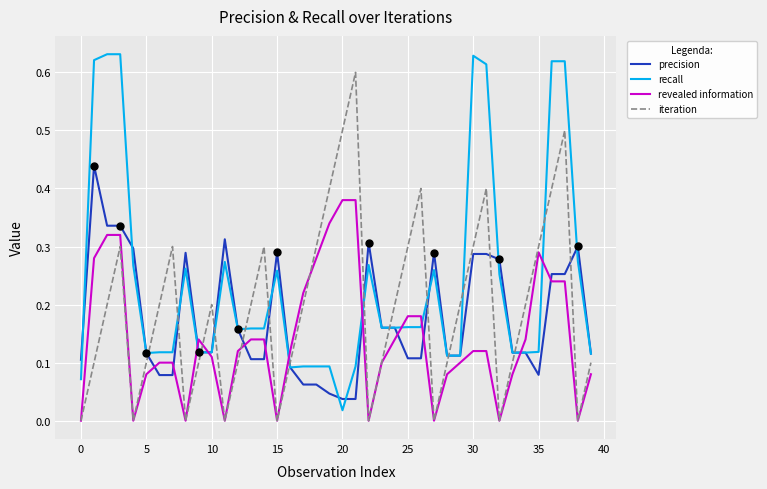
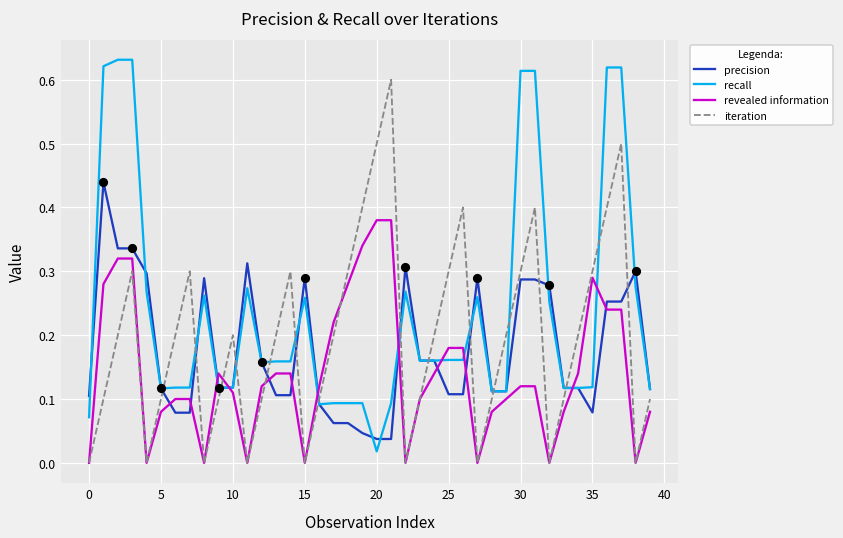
  {
    "precision": {
      "0": 0.10,
      "20": 0.04,
      "25": 0.11,
      "30": 0.29,
      "35": 0.08
    },
    "recall": {
      "0": 0.07,
      "15": 0.26,
      "20": 0.02,
      "25": 0.16,
-     "30": 0.63,
+     "30": 0.61,
      "35": 0.12
    },
    "revealed information": {
      "5": 0.08,
      "10": 0.11,
      "20": 0.38,
      "25": 0.18,
      "30": 0.12,
      "35": 0.29
    },
    "iteration": {
      "5": 0.10,
      "10": 0.20,
      "20": 0.50,
      "25": 0.30,
      "30": 0.30,
      "35": 0.30
    }
  }
